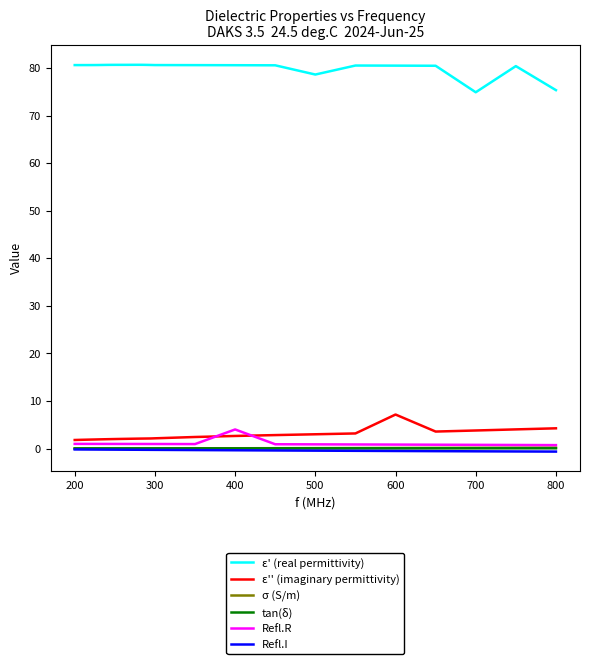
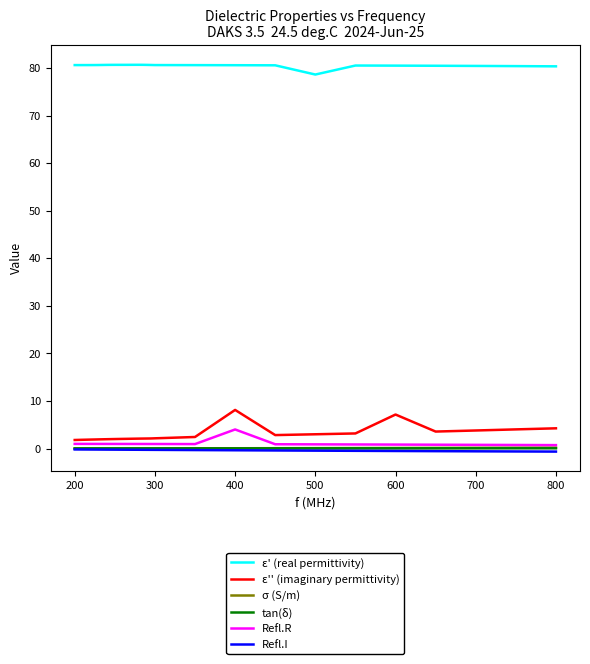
  {
    "ε' (real permittivity)": {
      "200": 81,
      "300": 81,
      "400": 81,
      "500": 79,
      "600": 81,
-     "700": 75,
-     "800": 75
+     "700": 80,
+     "800": 80
    },
    "ε'' (imaginary permittivity)": {
      "200": 2,
      "300": 2,
-     "400": 3,
+     "400": 8,
      "500": 3,
      "600": 7,
      "700": 4,
      "800": 4
    },
    "tan(δ)": {
      "600": 0,
      "700": 0,
      "800": 0
    },
    "Refl.R": {
      "200": 1,
      "300": 1,
      "400": 4,
      "500": 1,
      "600": 1,
      "700": 1
    },
    "Refl.I": {
      "600": -1,
      "700": -1,
      "800": -1
    }
  }
